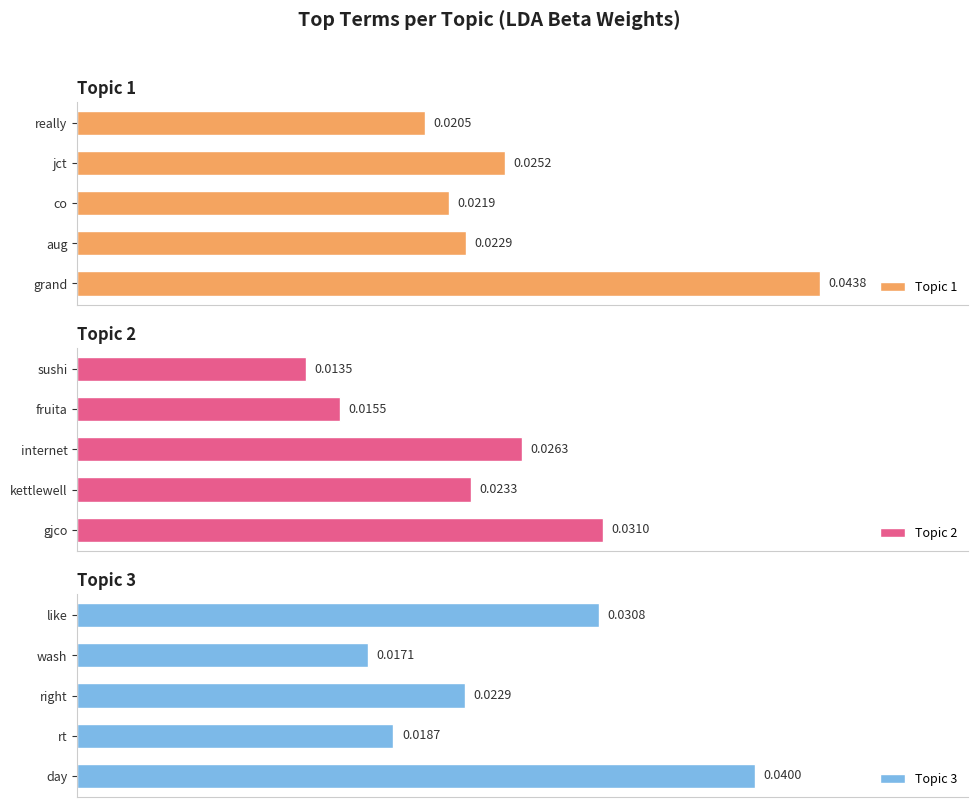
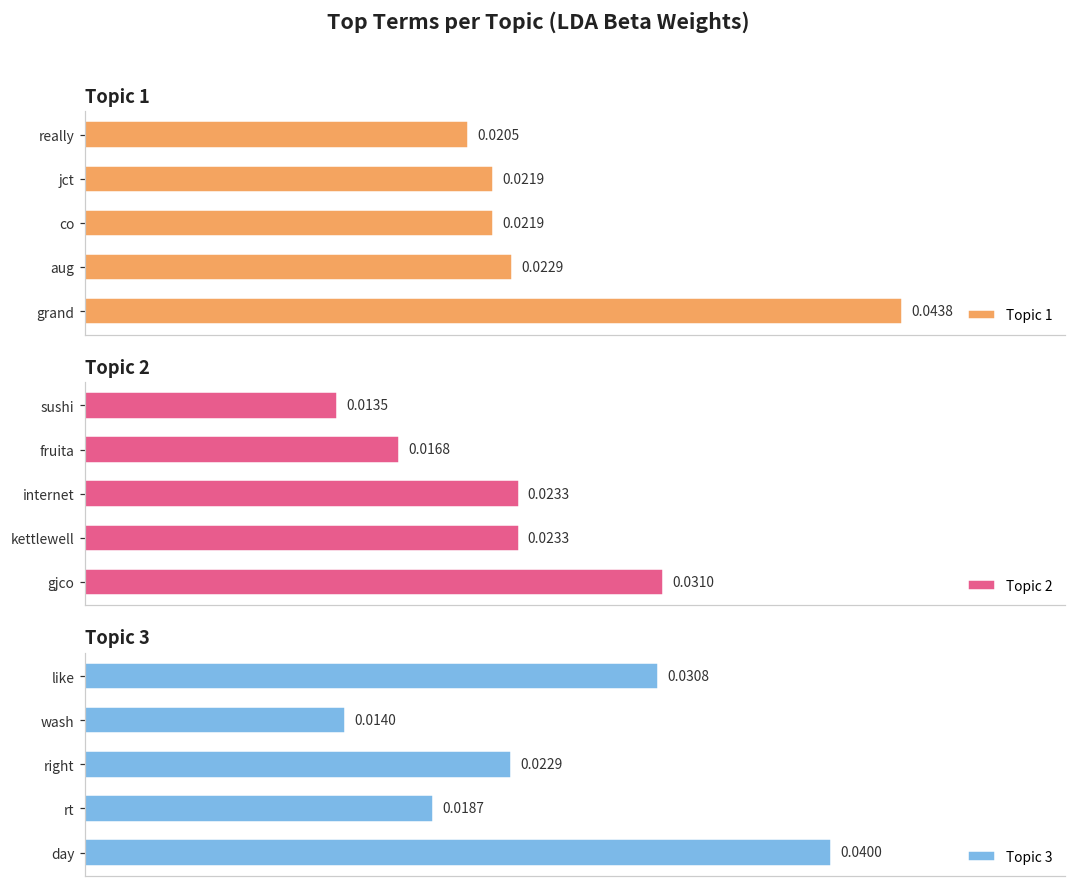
  {
    "Topic 1": {
      "really": 0.0205,
-     "jct": 0.0252,
+     "jct": 0.0219,
      "co": 0.0219,
      "aug": 0.0229,
      "grand": 0.0438
    },
    "Topic 2": {
      "sushi": 0.0135,
-     "fruita": 0.0155,
-     "internet": 0.0263,
+     "fruita": 0.0168,
+     "internet": 0.0233,
      "kettlewell": 0.0233,
      "gjco": 0.0310
    },
    "Topic 3": {
      "like": 0.0308,
-     "wash": 0.0171,
+     "wash": 0.0140,
      "right": 0.0229,
      "rt": 0.0187,
      "day": 0.0400
    }
  }
